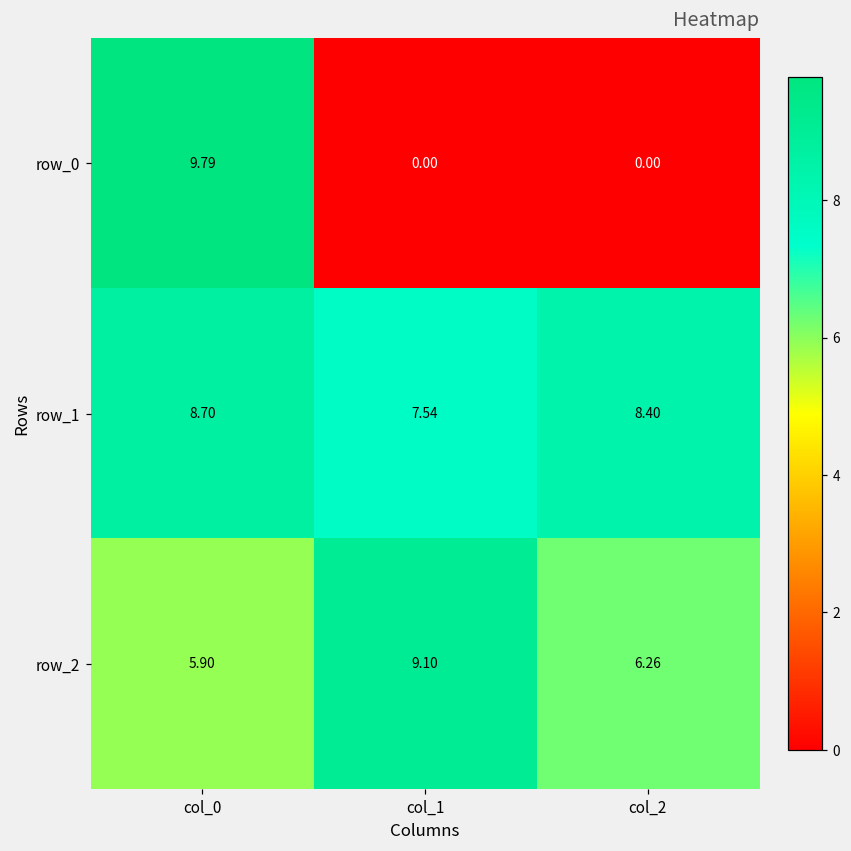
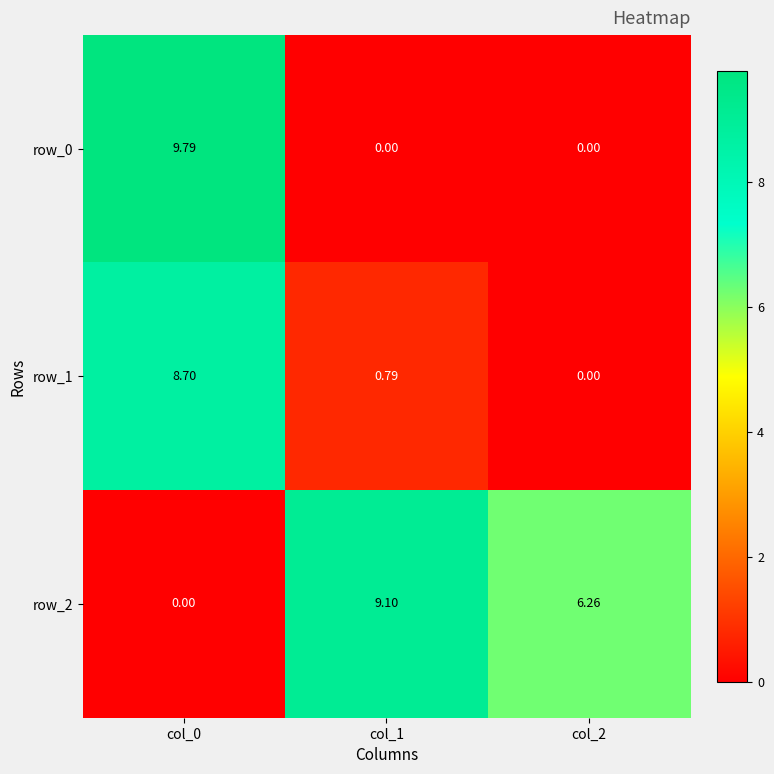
  {
    "row_0": {
      "col_0": 9.79,
      "col_1": 0.00,
      "col_2": 0.00
    },
    "row_1": {
      "col_0": 8.70,
-     "col_1": 7.54,
-     "col_2": 8.40
+     "col_1": 0.79,
+     "col_2": 0.00
    },
    "row_2": {
-     "col_0": 5.90,
+     "col_0": 0.00,
      "col_1": 9.10,
      "col_2": 6.26
    }
  }
